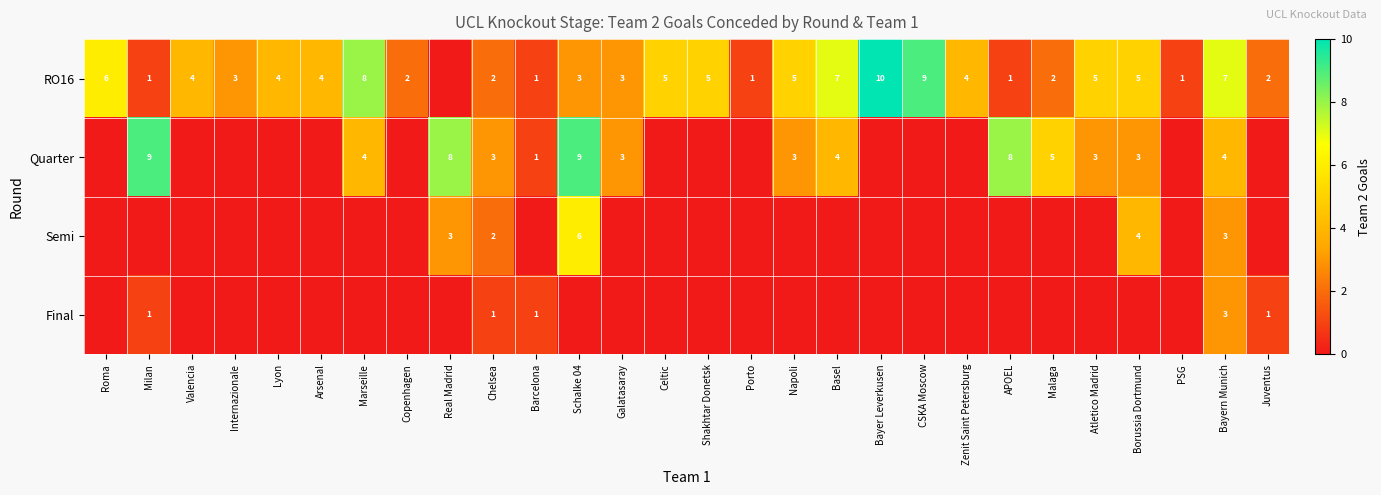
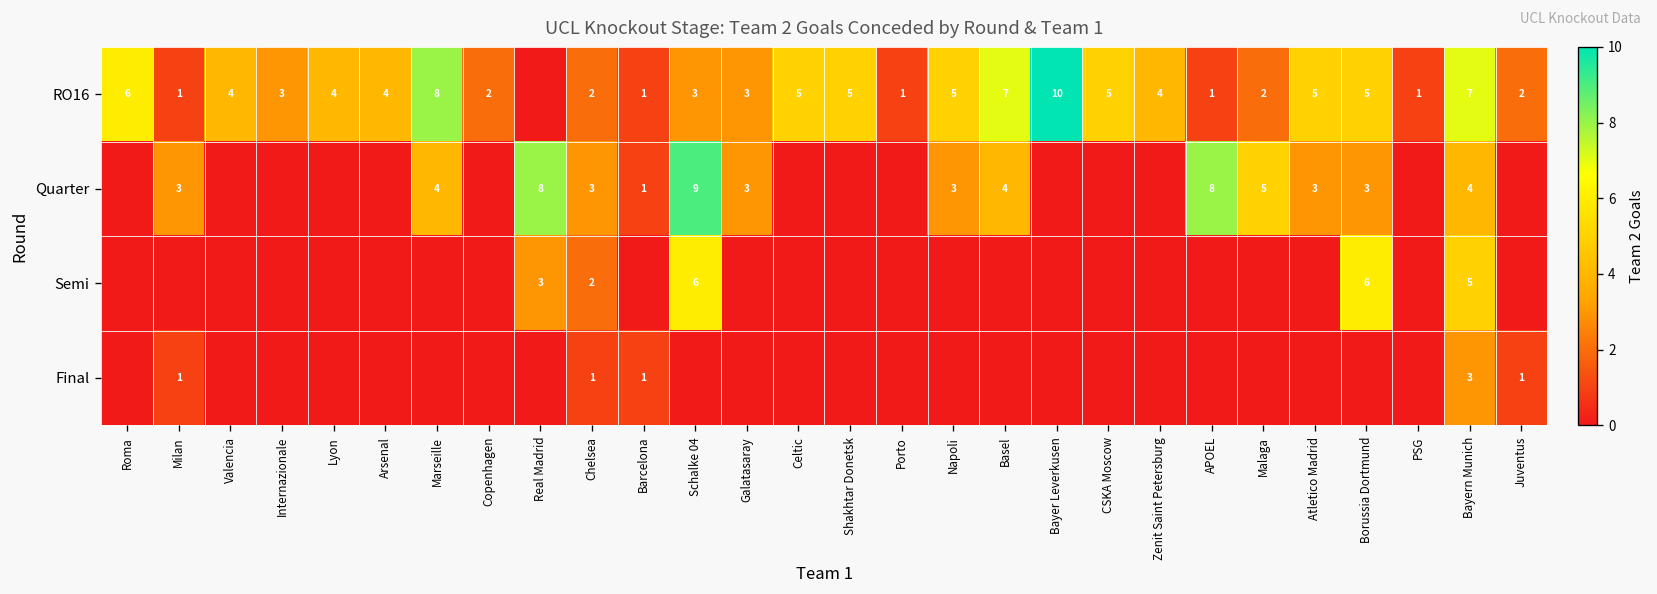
  {
    "RO16": {
      "Roma": 6,
      "Milan": 1,
      "Valencia": 4,
      "Internazionale": 3,
      "Lyon": 4,
      "Arsenal": 4,
      "Marseille": 8,
      "Copenhagen": 2,
      "Chelsea": 2,
      "Barcelona": 1,
      "Schalke 04": 3,
      "Galatasaray": 3,
      "Celtic": 5,
      "Shakhtar Donetsk": 5,
      "Porto": 1,
      "Napoli": 5,
      "Basel": 7,
      "Bayer Leverkusen": 10,
-     "CSKA Moscow": 9,
+     "CSKA Moscow": 5,
      "Zenit Saint Petersburg": 4,
      "APOEL": 1,
      "Malaga": 2,
      "Atletico Madrid": 5,
      "Borussia Dortmund": 5,
      "PSG": 1,
      "Bayern Munich": 7,
      "Juventus": 2
    },
    "Quarter": {
-     "Milan": 9,
+     "Milan": 3,
      "Marseille": 4,
      "Real Madrid": 8,
      "Chelsea": 3,
      "Barcelona": 1,
      "Schalke 04": 9,
      "Galatasaray": 3,
      "Napoli": 3,
      "Basel": 4,
      "APOEL": 8,
      "Malaga": 5,
      "Atletico Madrid": 3,
      "Borussia Dortmund": 3,
      "Bayern Munich": 4
    },
    "Semi": {
      "Real Madrid": 3,
      "Chelsea": 2,
      "Schalke 04": 6,
-     "Borussia Dortmund": 4,
-     "Bayern Munich": 3
+     "Borussia Dortmund": 6,
+     "Bayern Munich": 5
    },
    "Final": {
      "Milan": 1,
      "Chelsea": 1,
      "Barcelona": 1,
      "Bayern Munich": 3,
      "Juventus": 1
    }
  }
